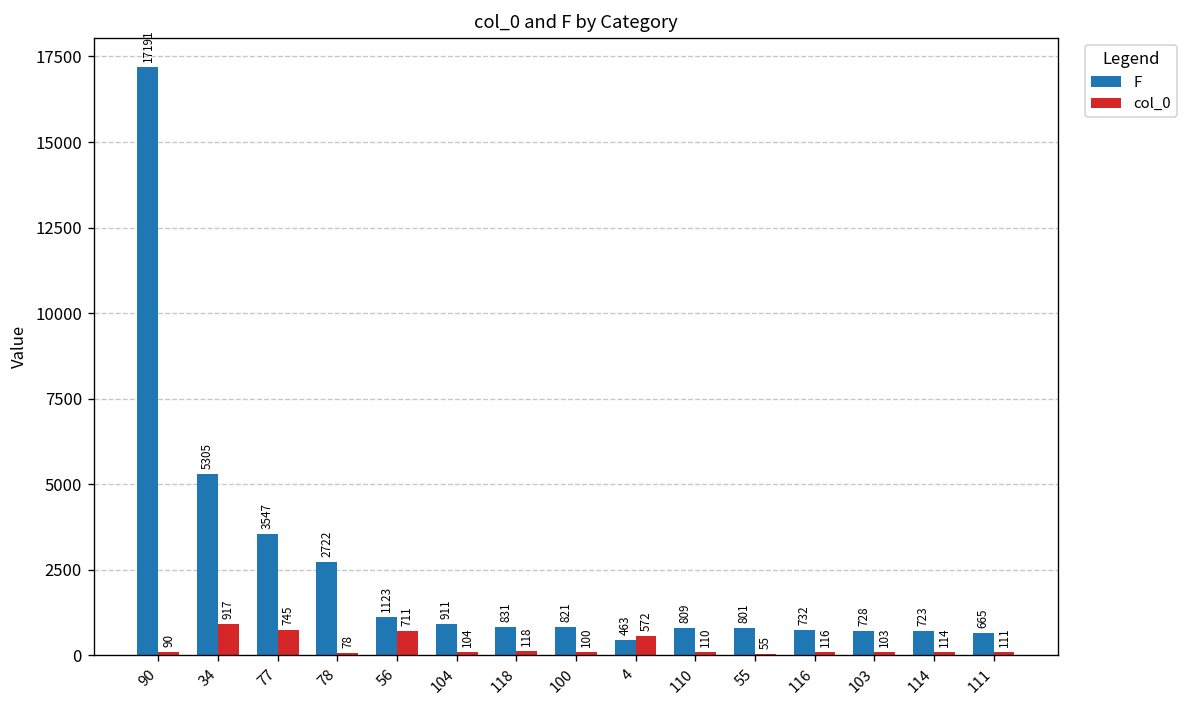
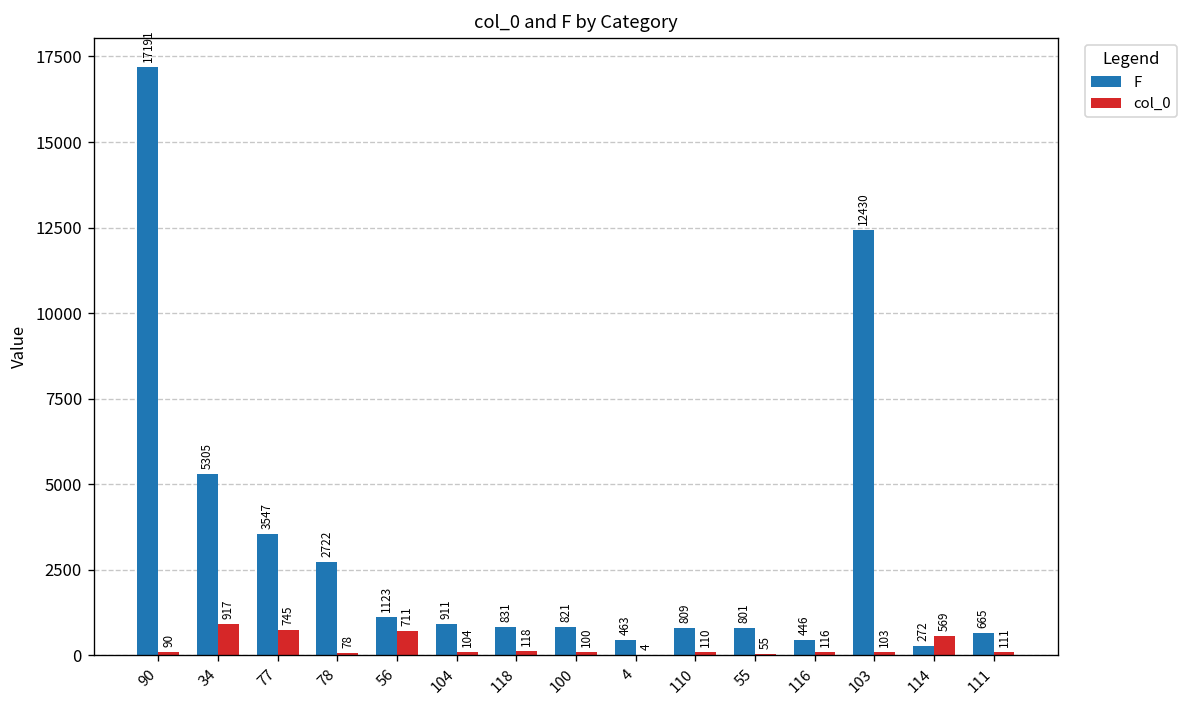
  {
    "F": {
      "90": 17191,
      "34": 5305,
      "77": 3547,
      "78": 2722,
      "56": 1123,
      "104": 911,
      "118": 831,
      "100": 821,
      "4": 463,
      "110": 809,
      "55": 801,
-     "116": 732,
-     "103": 728,
-     "114": 723,
+     "116": 446,
+     "103": 12430,
+     "114": 272,
      "111": 665
    },
    "col_0": {
      "90": 90,
      "34": 917,
      "77": 745,
      "78": 78,
      "56": 711,
      "104": 104,
      "118": 118,
      "100": 100,
-     "4": 572,
+     "4": 4,
      "110": 110,
      "55": 55,
      "116": 116,
      "103": 103,
-     "114": 114,
+     "114": 569,
      "111": 111
    }
  }
